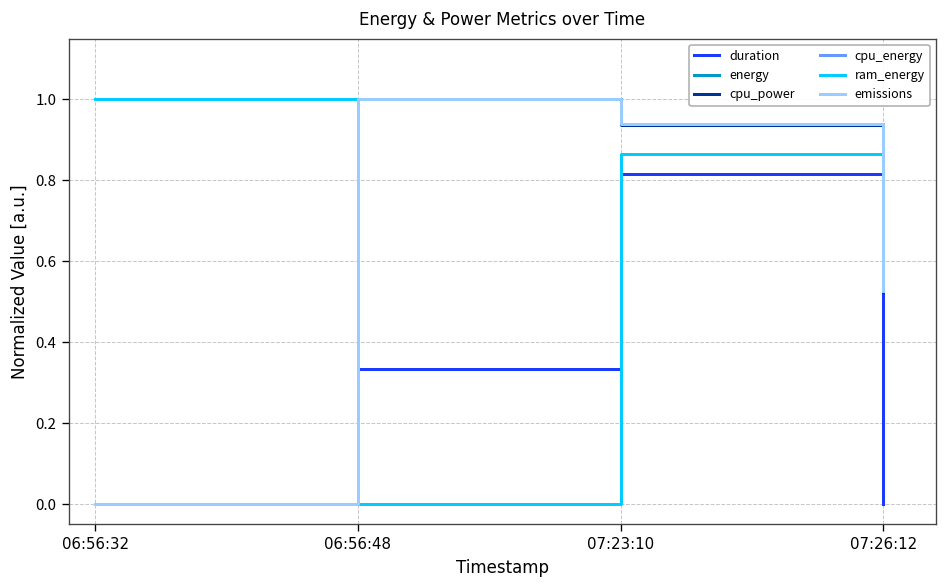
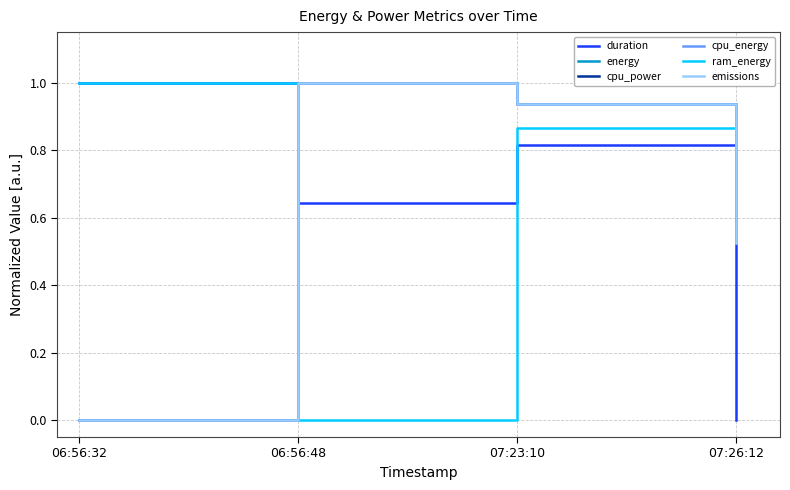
  {
    "duration": {
-     "06:56:48": 0.33,
+     "06:56:48": 0.64,
      "07:23:10": 0.82,
      "07:26:12": 0.00
    },
    "emissions": {
      "06:56:32": 0.00,
      "06:56:48": 1.00,
      "07:23:10": 0.94,
      "07:26:12": 0.53
    },
    "ram_energy": {
      "06:56:48": 0.00,
      "07:23:10": 0.87,
      "07:26:12": 0.79
    }
  }
